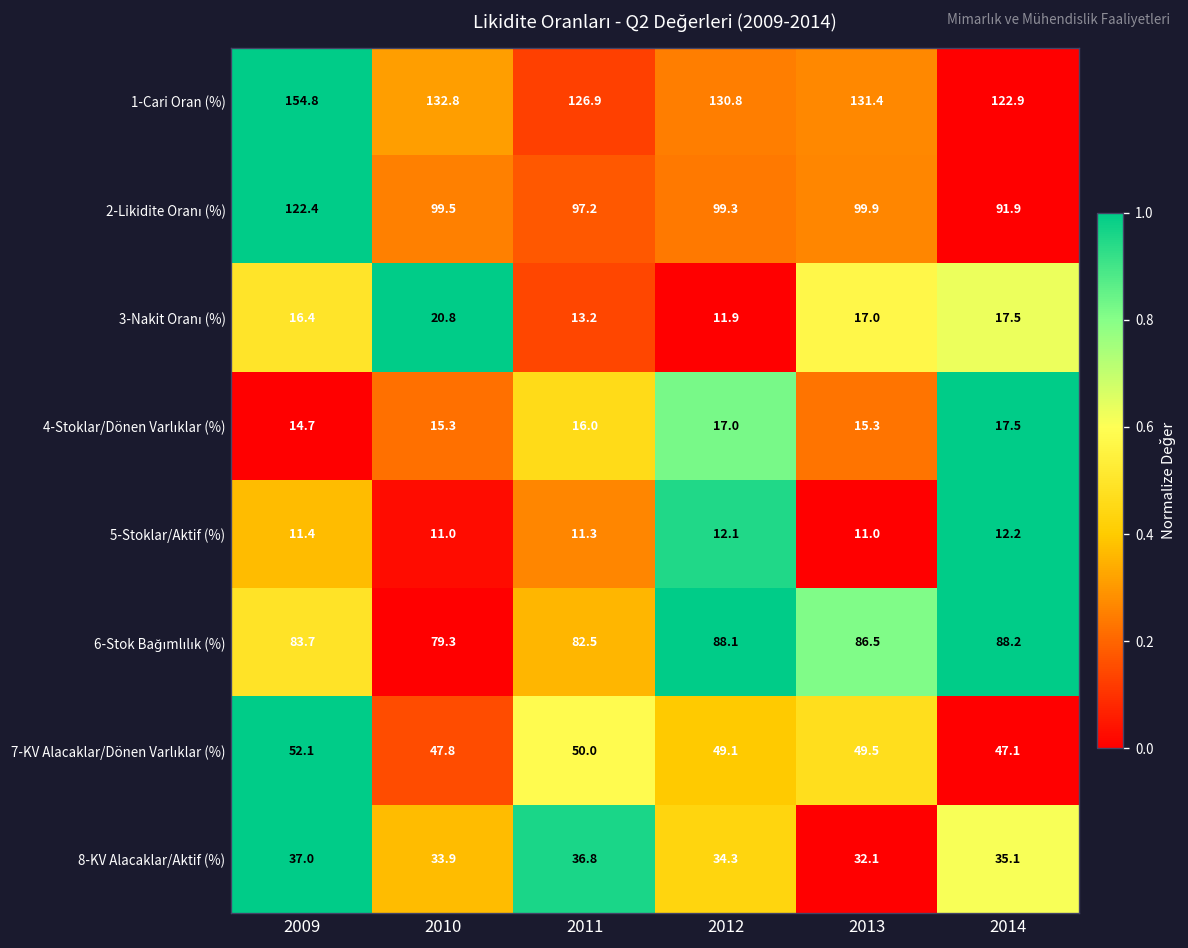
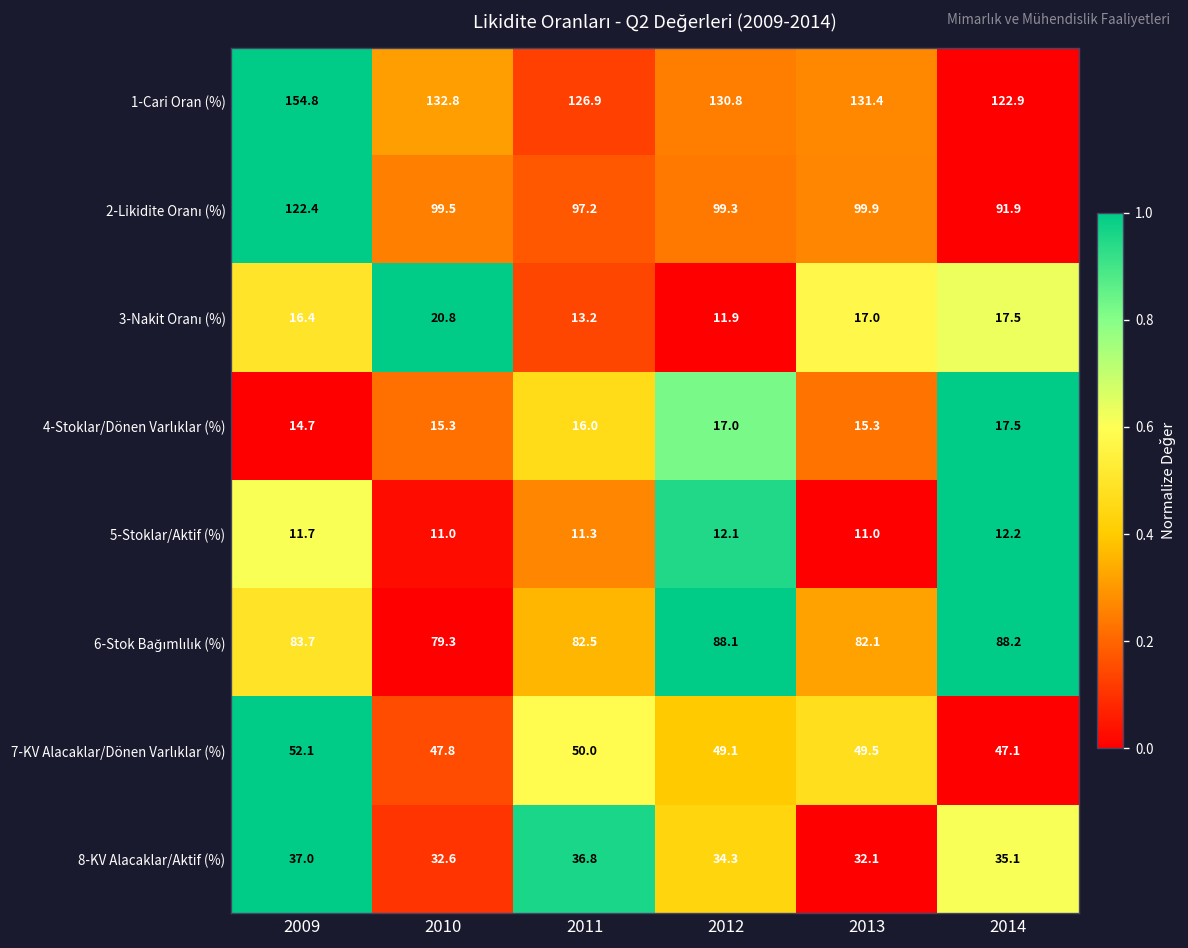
  {
    "1-Cari Oran (%)": {
      "2009": 154.8,
      "2010": 132.8,
      "2011": 126.9,
      "2012": 130.8,
      "2013": 131.4,
      "2014": 122.9
    },
    "2-Likidite Oranı (%)": {
      "2009": 122.4,
      "2010": 99.5,
      "2011": 97.2,
      "2012": 99.3,
      "2013": 99.9,
      "2014": 91.9
    },
    "3-Nakit Oranı (%)": {
      "2009": 16.4,
      "2010": 20.8,
      "2011": 13.2,
      "2012": 11.9,
      "2013": 17.0,
      "2014": 17.5
    },
    "4-Stoklar/Dönen Varlıklar (%)": {
      "2009": 14.7,
      "2010": 15.3,
      "2011": 16.0,
      "2012": 17.0,
      "2013": 15.3,
      "2014": 17.5
    },
    "5-Stoklar/Aktif (%)": {
-     "2009": 11.4,
+     "2009": 11.7,
      "2010": 11.0,
      "2011": 11.3,
      "2012": 12.1,
      "2013": 11.0,
      "2014": 12.2
    },
    "6-Stok Bağımlılık (%)": {
      "2009": 83.7,
      "2010": 79.3,
      "2011": 82.5,
      "2012": 88.1,
-     "2013": 86.5,
+     "2013": 82.1,
      "2014": 88.2
    },
    "7-KV Alacaklar/Dönen Varlıklar (%)": {
      "2009": 52.1,
      "2010": 47.8,
      "2011": 50.0,
      "2012": 49.1,
      "2013": 49.5,
      "2014": 47.1
    },
    "8-KV Alacaklar/Aktif (%)": {
      "2009": 37.0,
-     "2010": 33.9,
+     "2010": 32.6,
      "2011": 36.8,
      "2012": 34.3,
      "2013": 32.1,
      "2014": 35.1
    }
  }
